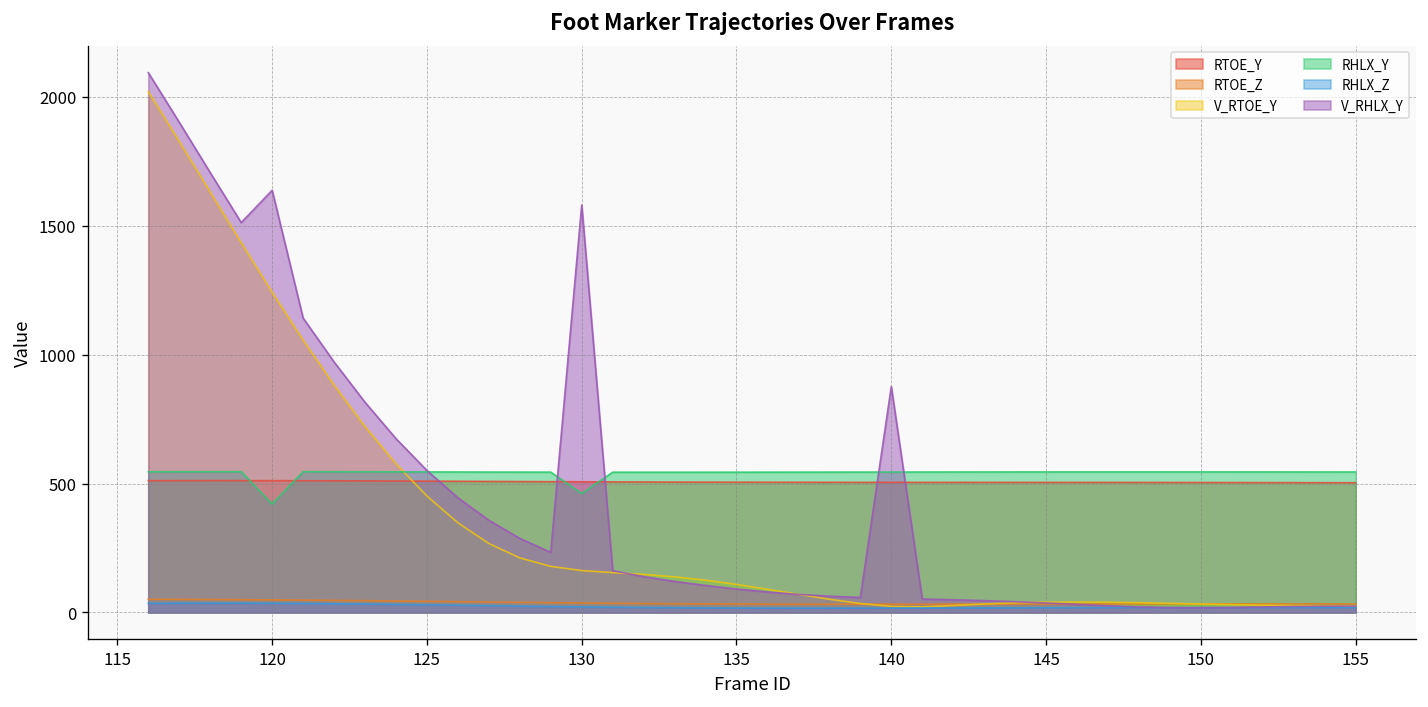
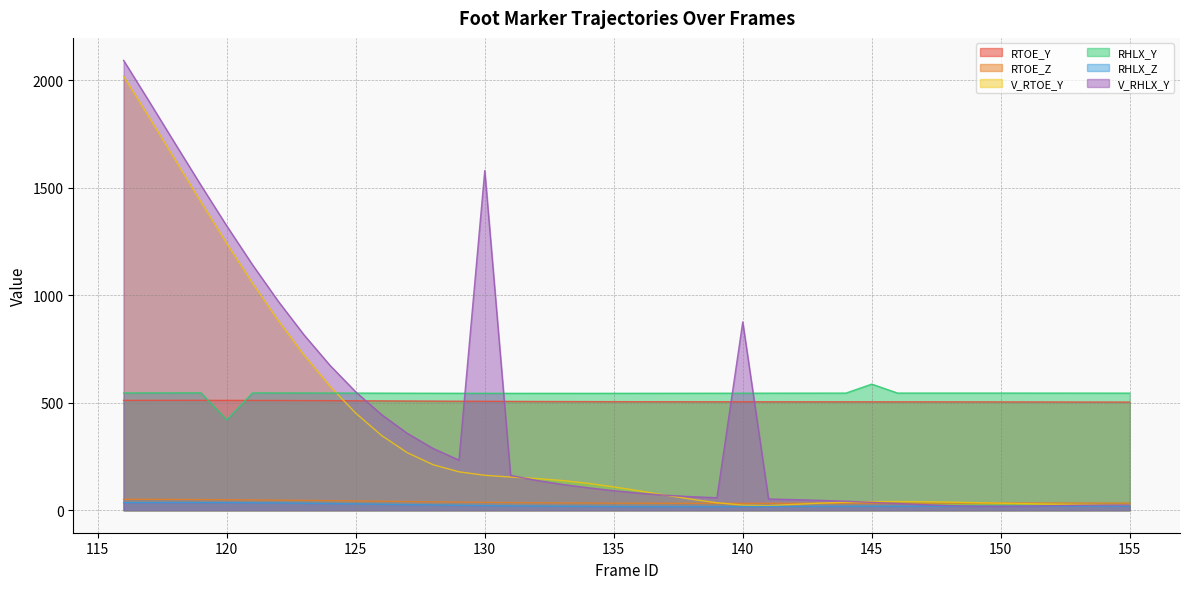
  {
    "RHLX_Y": {
      "120": 420,
-     "130": 460,
+     "130": 540,
      "135": 540,
      "140": 540,
-     "145": 540,
+     "145": 590,
      "150": 550,
      "155": 540
    },
    "RHLX_Z": {
      "120": 40,
      "125": 30,
      "130": 20,
      "135": 20,
      "145": 20
    },
    "V_RHLX_Y": {
-     "120": 1640,
+     "120": 1320,
      "130": 1580,
      "135": 90,
      "140": 880
    }
  }
